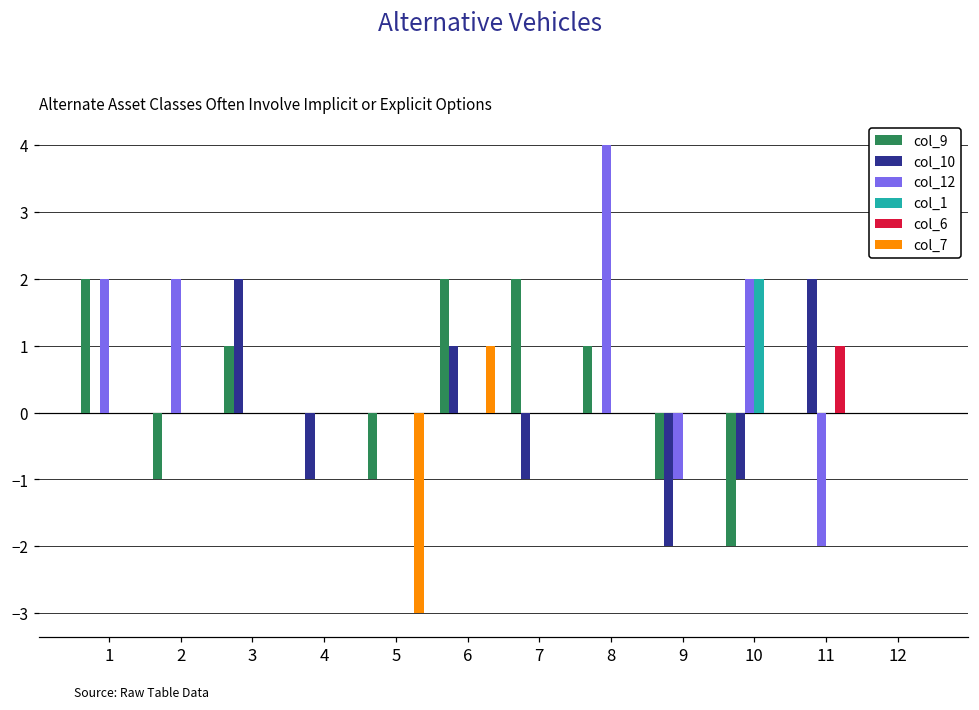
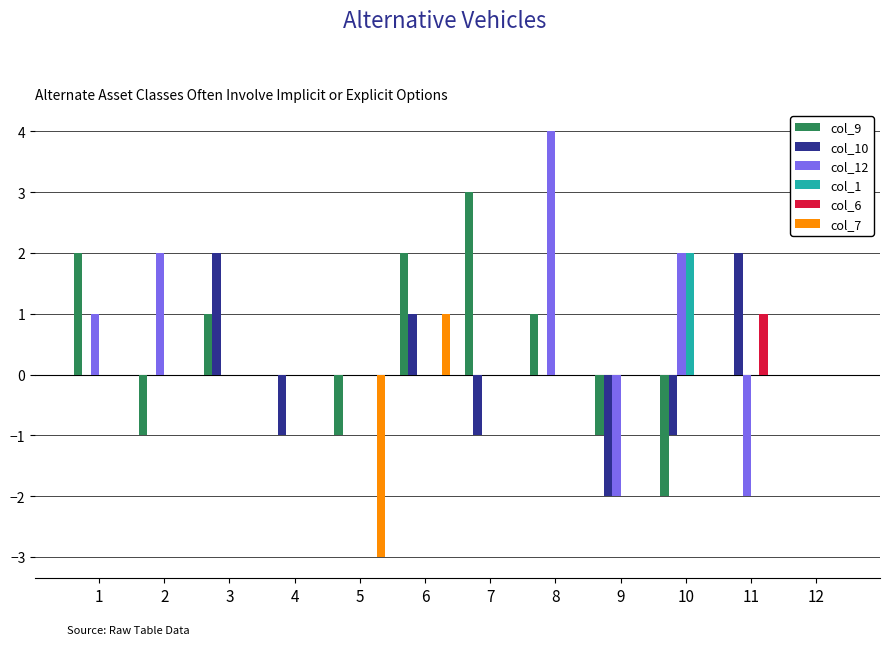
  {
    "col_9": {
      "1": 2,
      "2": -1,
      "3": 1,
      "4": 0,
      "5": -1,
      "6": 2,
-     "7": 2,
+     "7": 3,
      "8": 1,
      "9": -1,
      "10": -2,
      "11": 0,
      "12": 0
    },
    "col_10": {
      "1": 0,
      "2": 0,
      "3": 2,
      "4": -1,
      "5": 0,
      "6": 1,
      "7": -1,
      "8": 0,
      "9": -2,
      "10": -1,
      "11": 2,
      "12": 0
    },
    "col_12": {
-     "1": 2,
+     "1": 1,
      "2": 2,
      "3": 0,
      "4": 0,
      "5": 0,
      "6": 0,
      "7": 0,
      "8": 4,
-     "9": -1,
+     "9": -2,
      "10": 2,
      "11": -2,
      "12": 0
    },
    "col_1": {
      "1": 0,
      "2": 0,
      "3": 0,
      "4": 0,
      "5": 0,
      "6": 0,
      "7": 0,
      "8": 0,
      "9": 0,
      "10": 2,
      "11": 0,
      "12": 0
    },
    "col_6": {
      "1": 0,
      "2": 0,
      "3": 0,
      "4": 0,
      "5": 0,
      "6": 0,
      "7": 0,
      "8": 0,
      "9": 0,
      "10": 0,
      "11": 1,
      "12": 0
    },
    "col_7": {
      "1": 0,
      "2": 0,
      "3": 0,
      "4": 0,
      "5": -3,
      "6": 1,
      "7": 0,
      "8": 0,
      "9": 0,
      "10": 0,
      "11": 0,
      "12": 0
    }
  }
